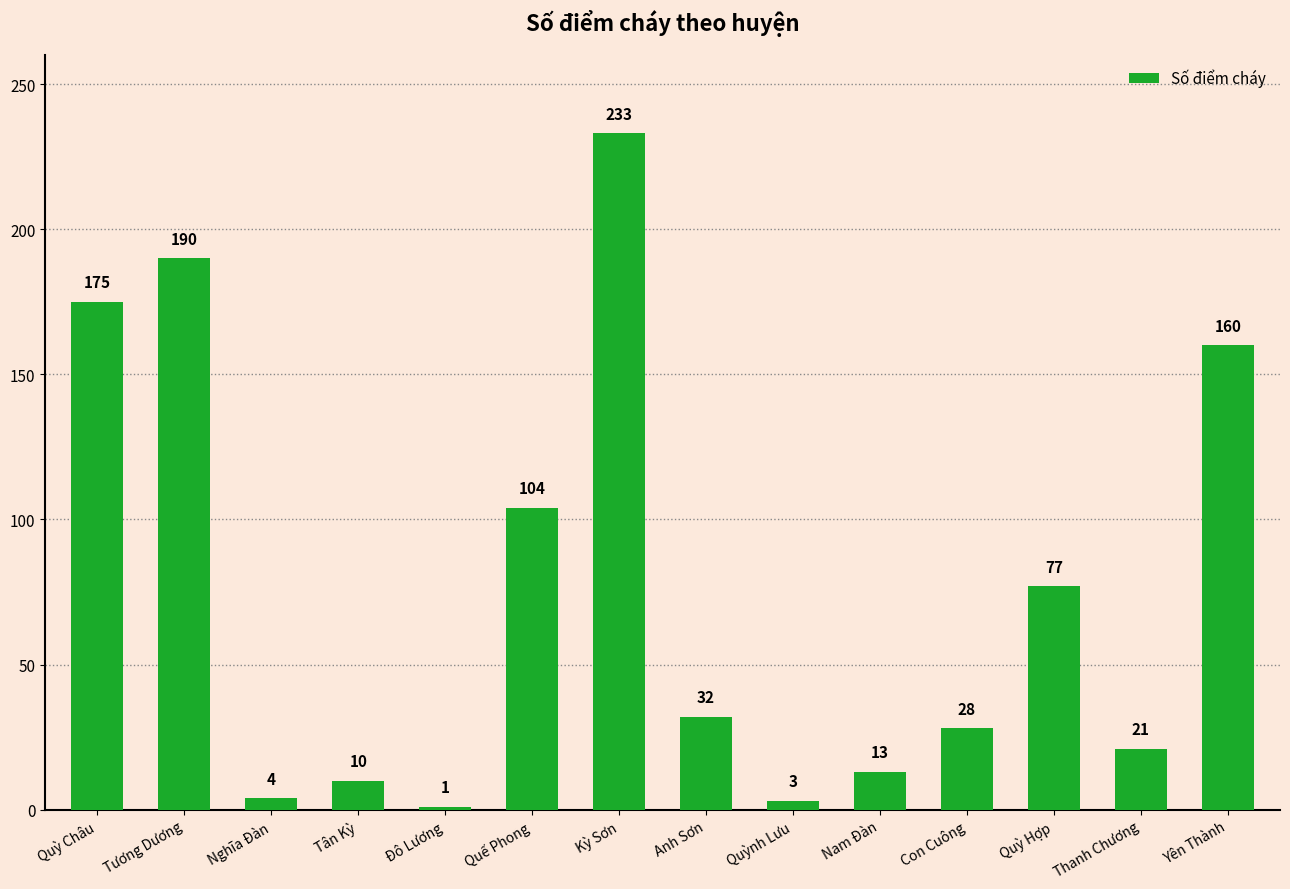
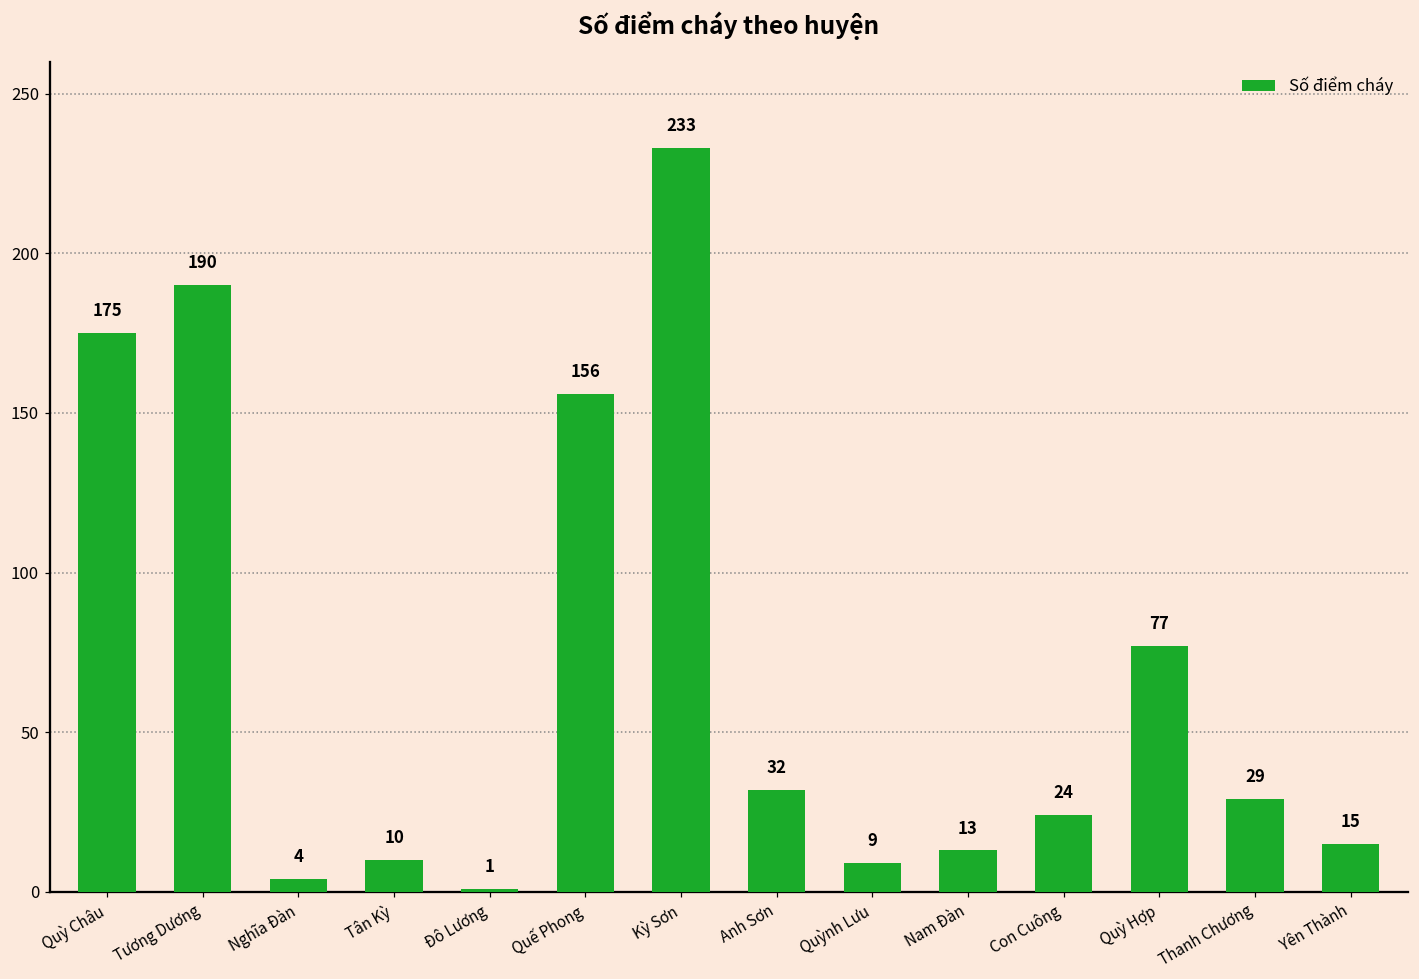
  {
    "Quỳ Châu": 175,
    "Tương Dương": 190,
    "Nghĩa Đàn": 4,
    "Tân Kỳ": 10,
    "Đô Lương": 1,
-   "Quế Phong": 104,
+   "Quế Phong": 156,
    "Kỳ Sơn": 233,
    "Anh Sơn": 32,
-   "Quỳnh Lưu": 3,
+   "Quỳnh Lưu": 9,
    "Nam Đàn": 13,
-   "Con Cuông": 28,
+   "Con Cuông": 24,
    "Quỳ Hợp": 77,
-   "Thanh Chương": 21,
-   "Yên Thành": 160
+   "Thanh Chương": 29,
+   "Yên Thành": 15
  }
